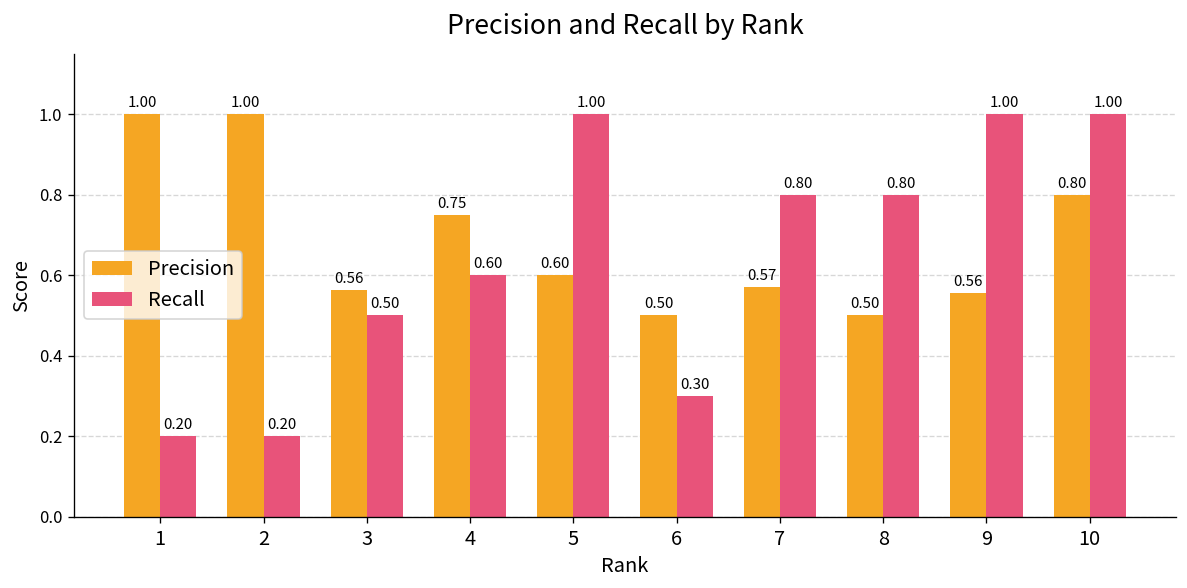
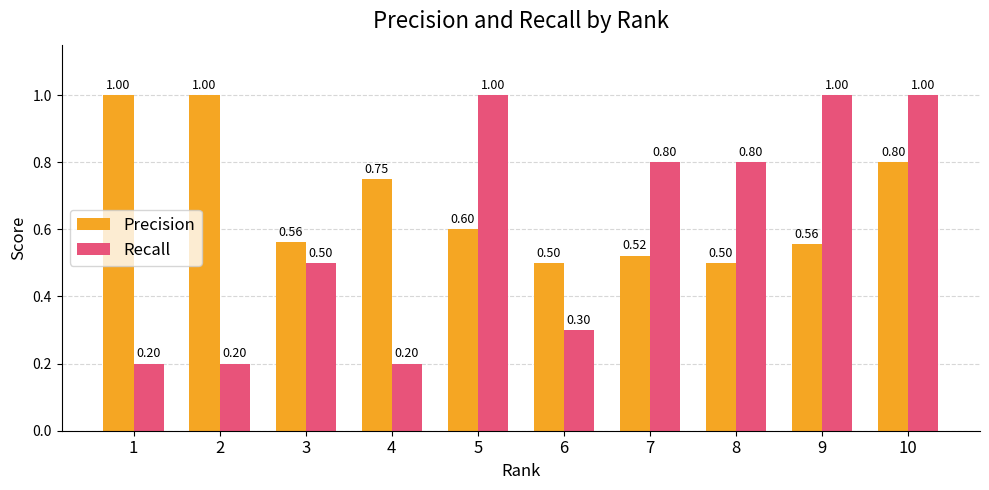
  {
    "Precision": {
      "1": 1.00,
      "2": 1.00,
      "3": 0.56,
      "4": 0.75,
      "5": 0.60,
      "6": 0.50,
-     "7": 0.57,
+     "7": 0.52,
      "8": 0.50,
      "9": 0.56,
      "10": 0.80
    },
    "Recall": {
      "1": 0.20,
      "2": 0.20,
      "3": 0.50,
-     "4": 0.60,
+     "4": 0.20,
      "5": 1.00,
      "6": 0.30,
      "7": 0.80,
      "8": 0.80,
      "9": 1.00,
      "10": 1.00
    }
  }
